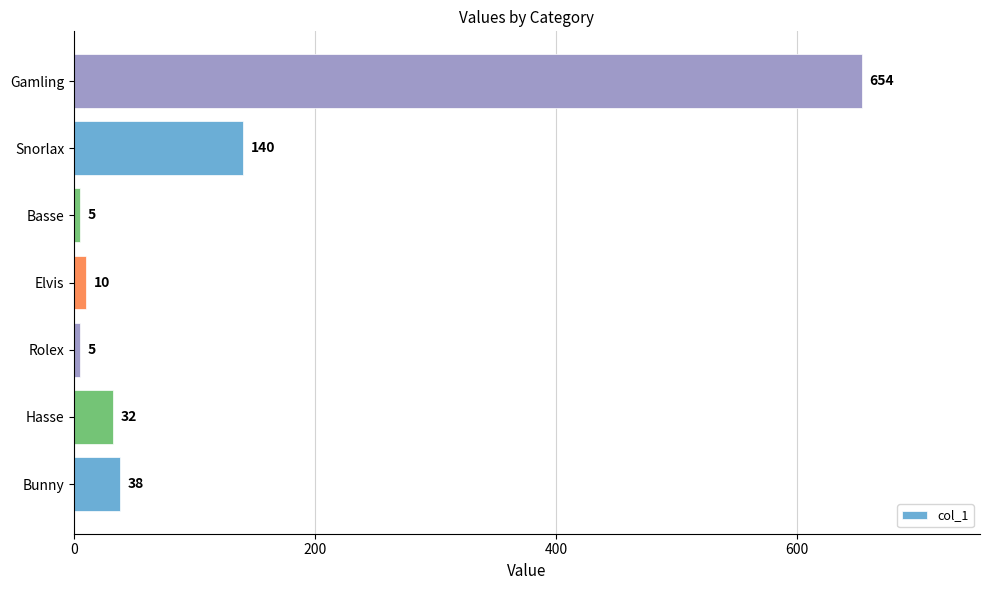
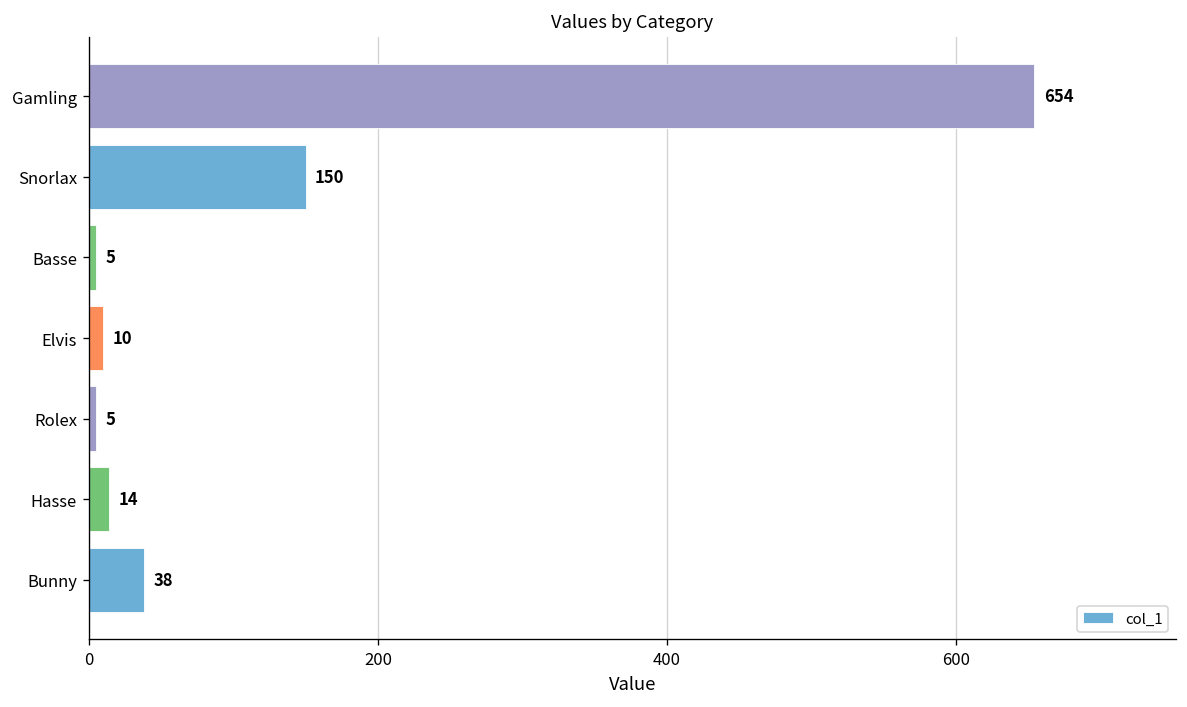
  {
    "Gamling": 654,
-   "Snorlax": 140,
+   "Snorlax": 150,
    "Basse": 5,
    "Elvis": 10,
    "Rolex": 5,
-   "Hasse": 32,
+   "Hasse": 14,
    "Bunny": 38
  }
